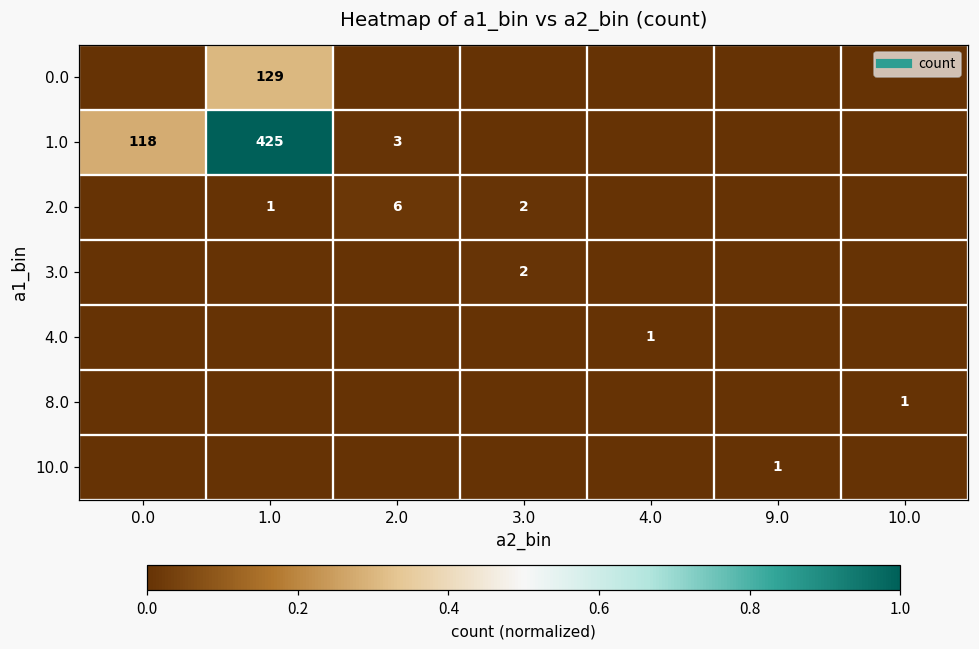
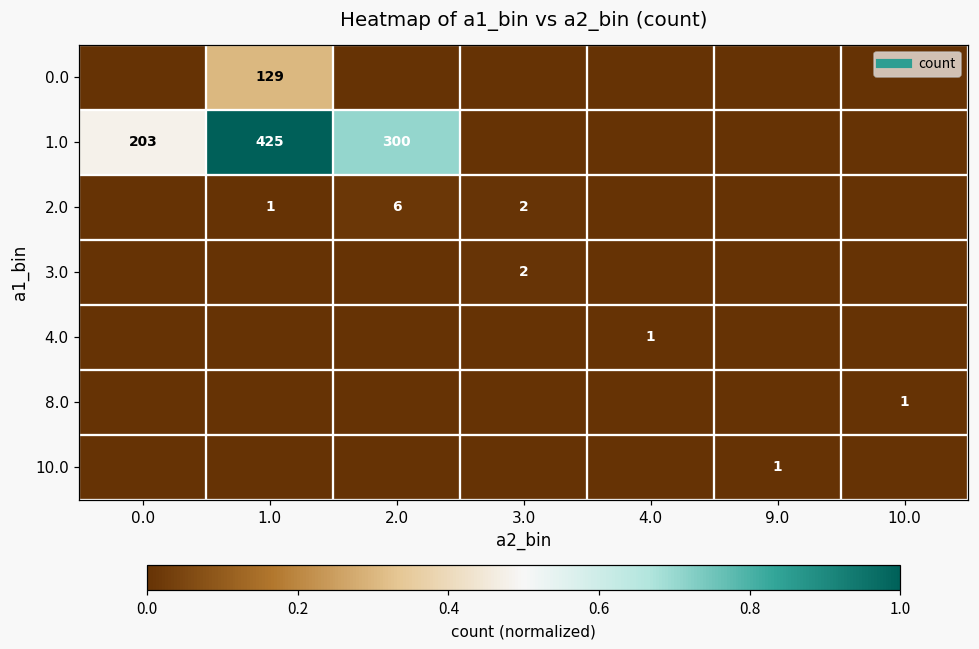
  {
    "0.0": {
      "1.0": 129
    },
    "1.0": {
-     "0.0": 118,
+     "0.0": 203,
      "1.0": 425,
-     "2.0": 3
+     "2.0": 300
    },
    "2.0": {
      "1.0": 1,
      "2.0": 6,
      "3.0": 2
    },
    "3.0": {
      "3.0": 2
    },
    "4.0": {
      "4.0": 1
    },
    "8.0": {
      "10.0": 1
    },
    "10.0": {
      "9.0": 1
    }
  }
